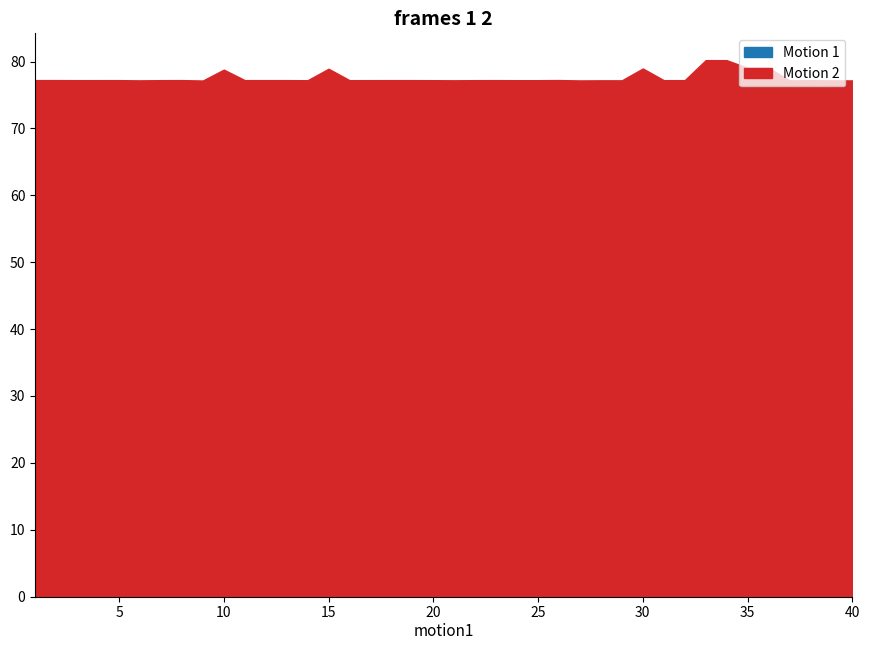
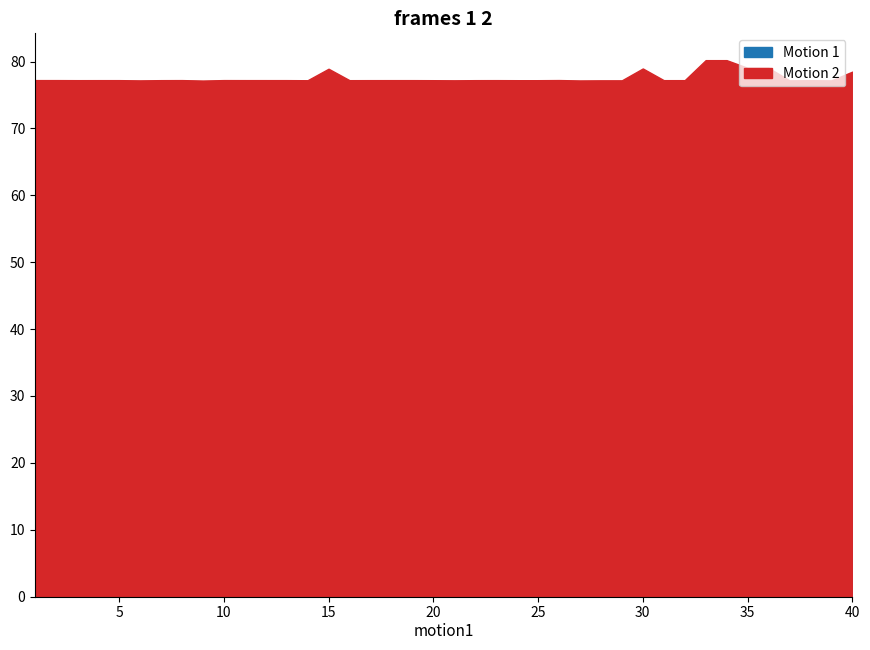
  {
    "Motion 2": {
      "5": 77,
-     "10": 79,
+     "10": 77,
      "15": 79,
      "20": 77,
      "25": 77,
      "30": 79,
-     "40": 77
+     "40": 78
    }
  }
